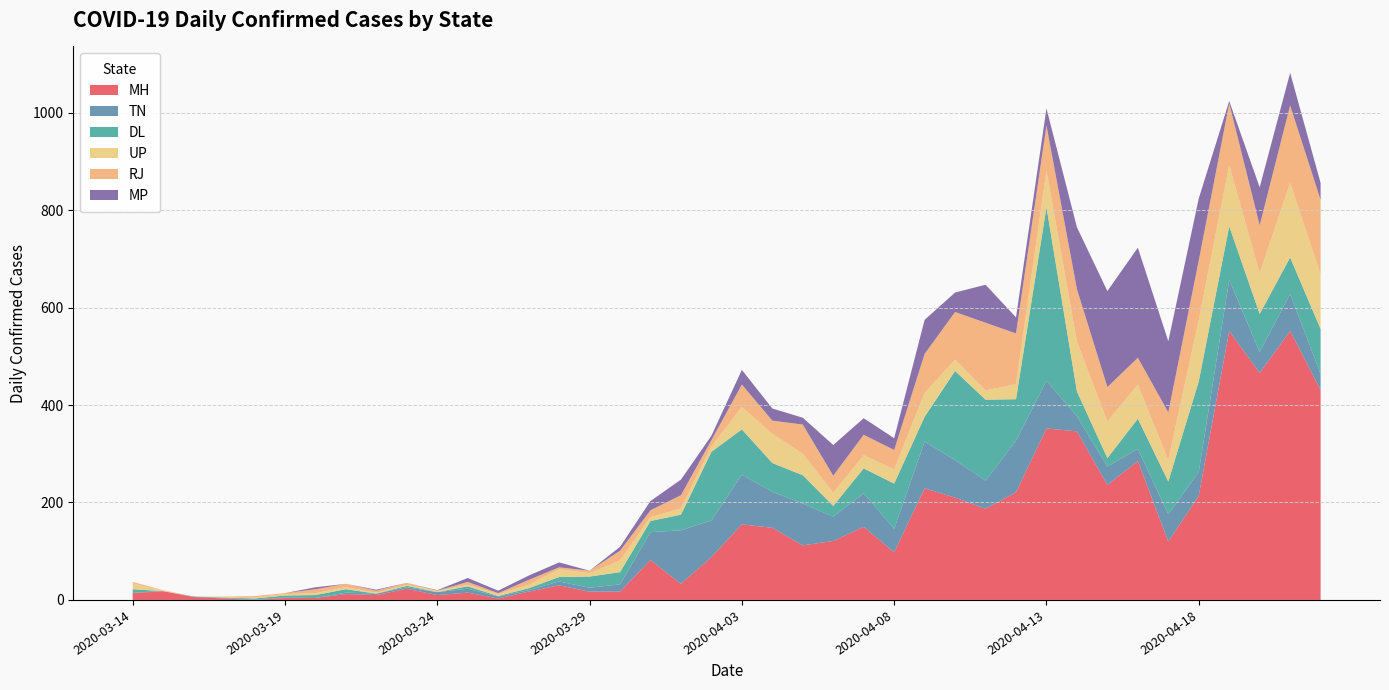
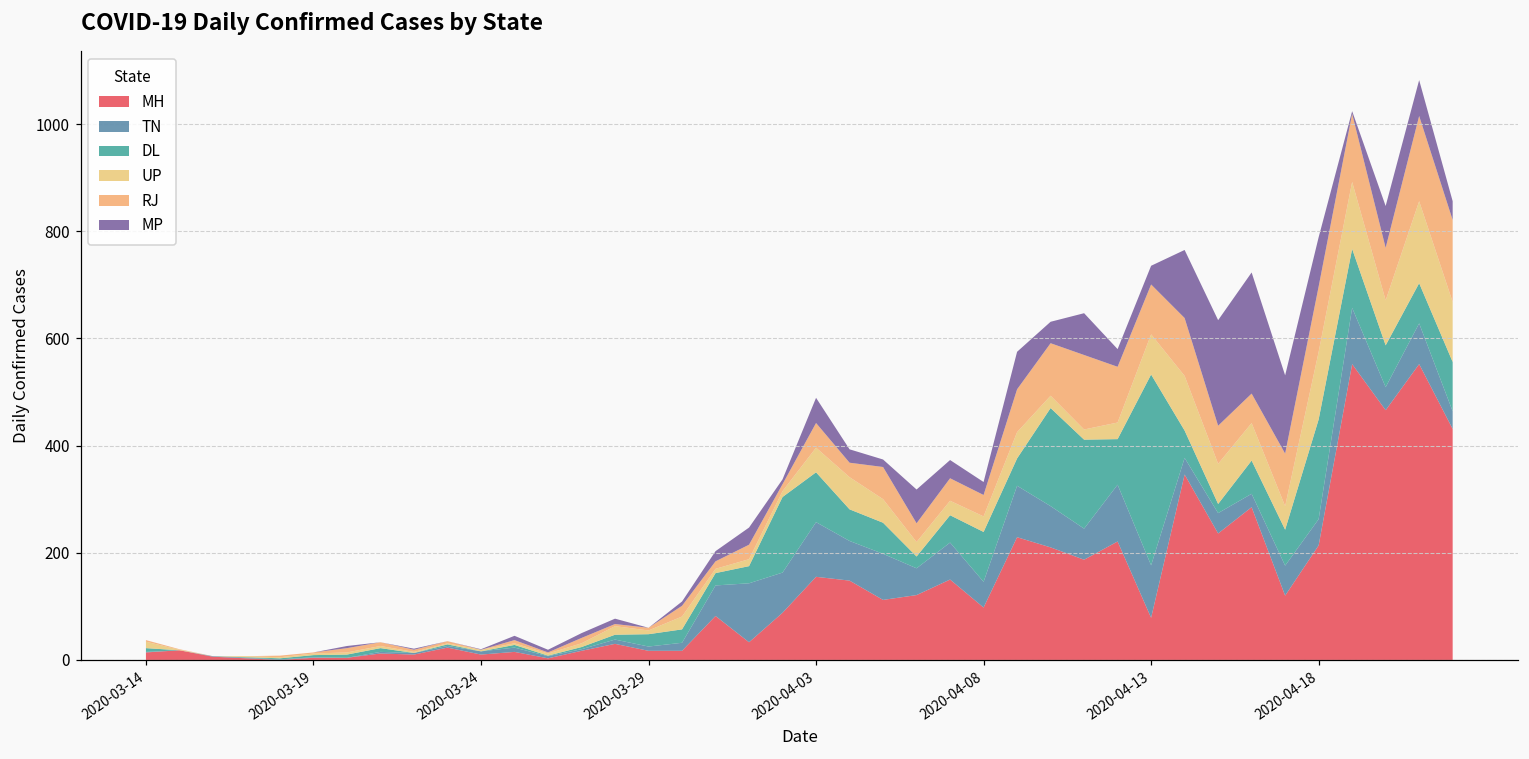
  {
    "MH": {
      "2020-03-24": 10,
      "2020-03-29": 20,
      "2020-04-03": 160,
      "2020-04-08": 100,
-     "2020-04-13": 350,
+     "2020-04-13": 80,
      "2020-04-18": 210
    },
    "MP": {
-     "2020-04-03": 30,
+     "2020-04-03": 50,
      "2020-04-08": 20,
      "2020-04-13": 30,
-     "2020-04-18": 130
+     "2020-04-18": 90
    }
  }
